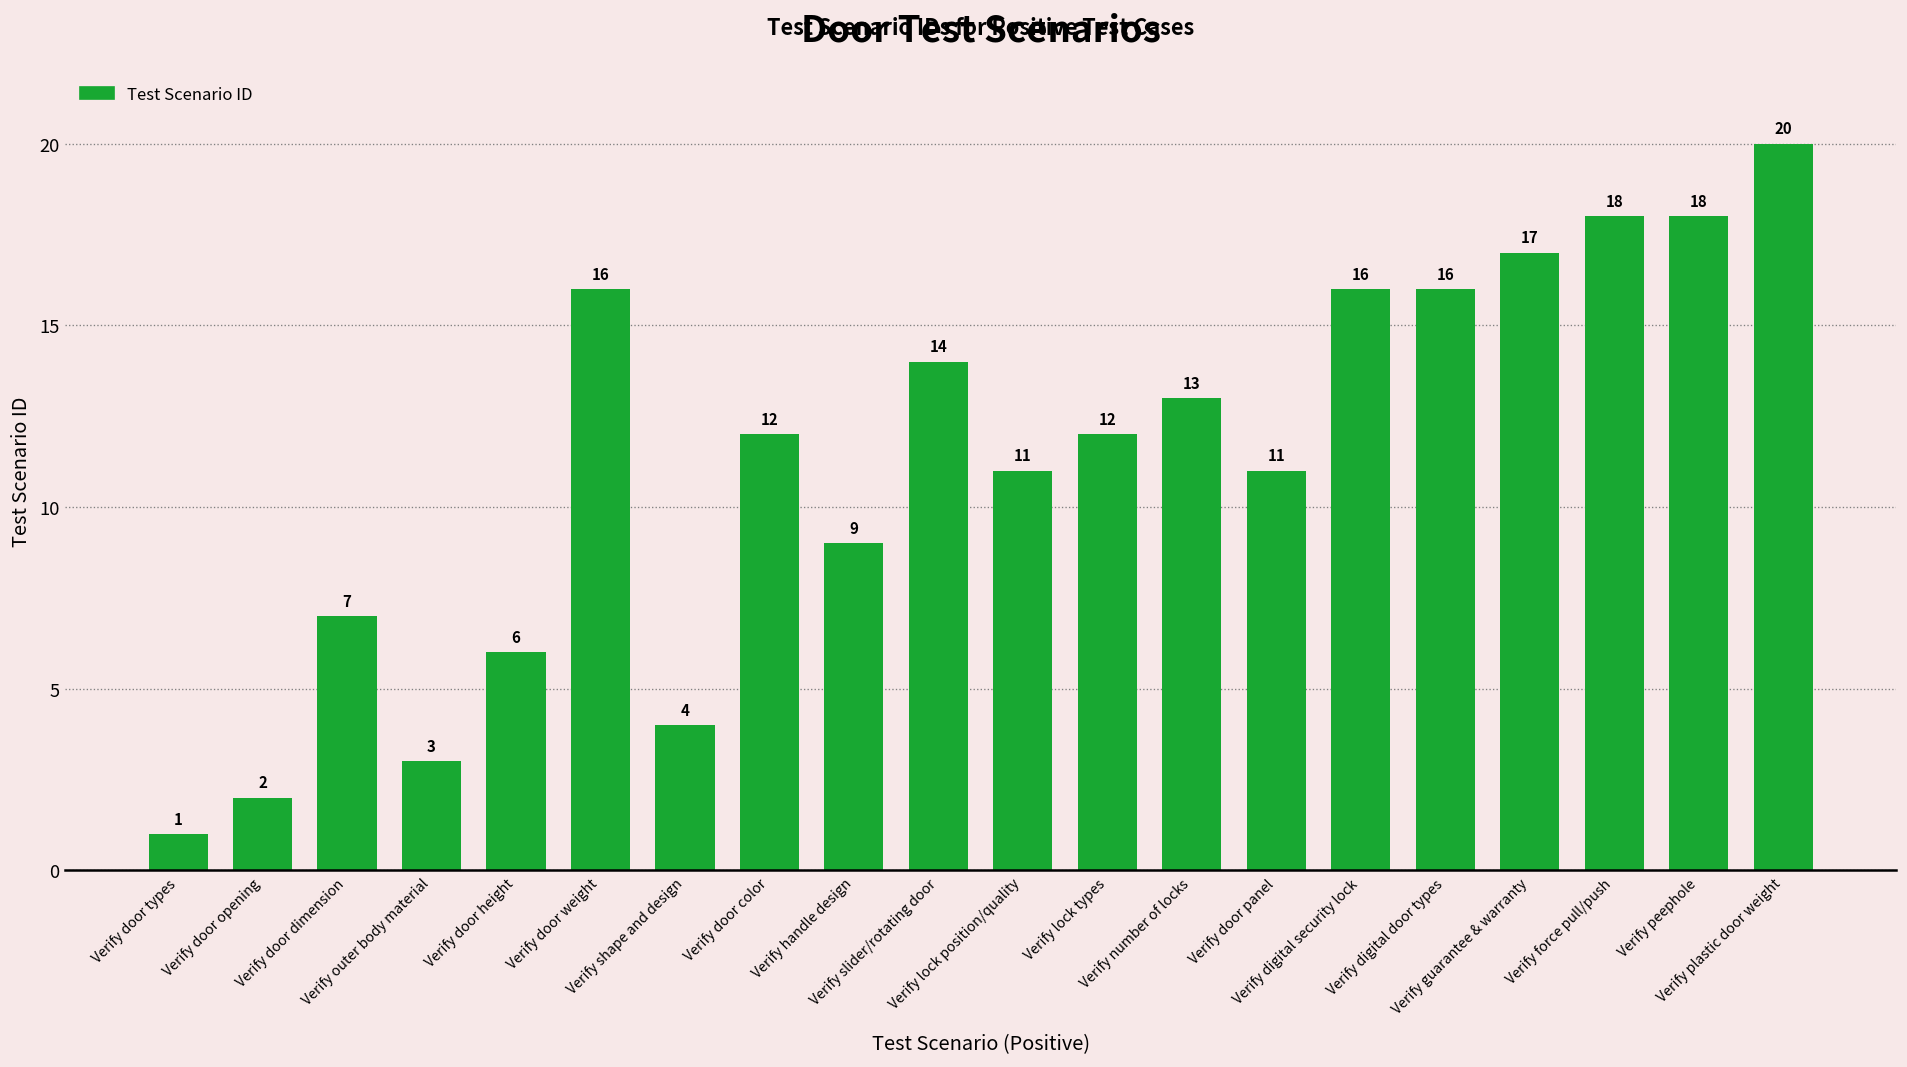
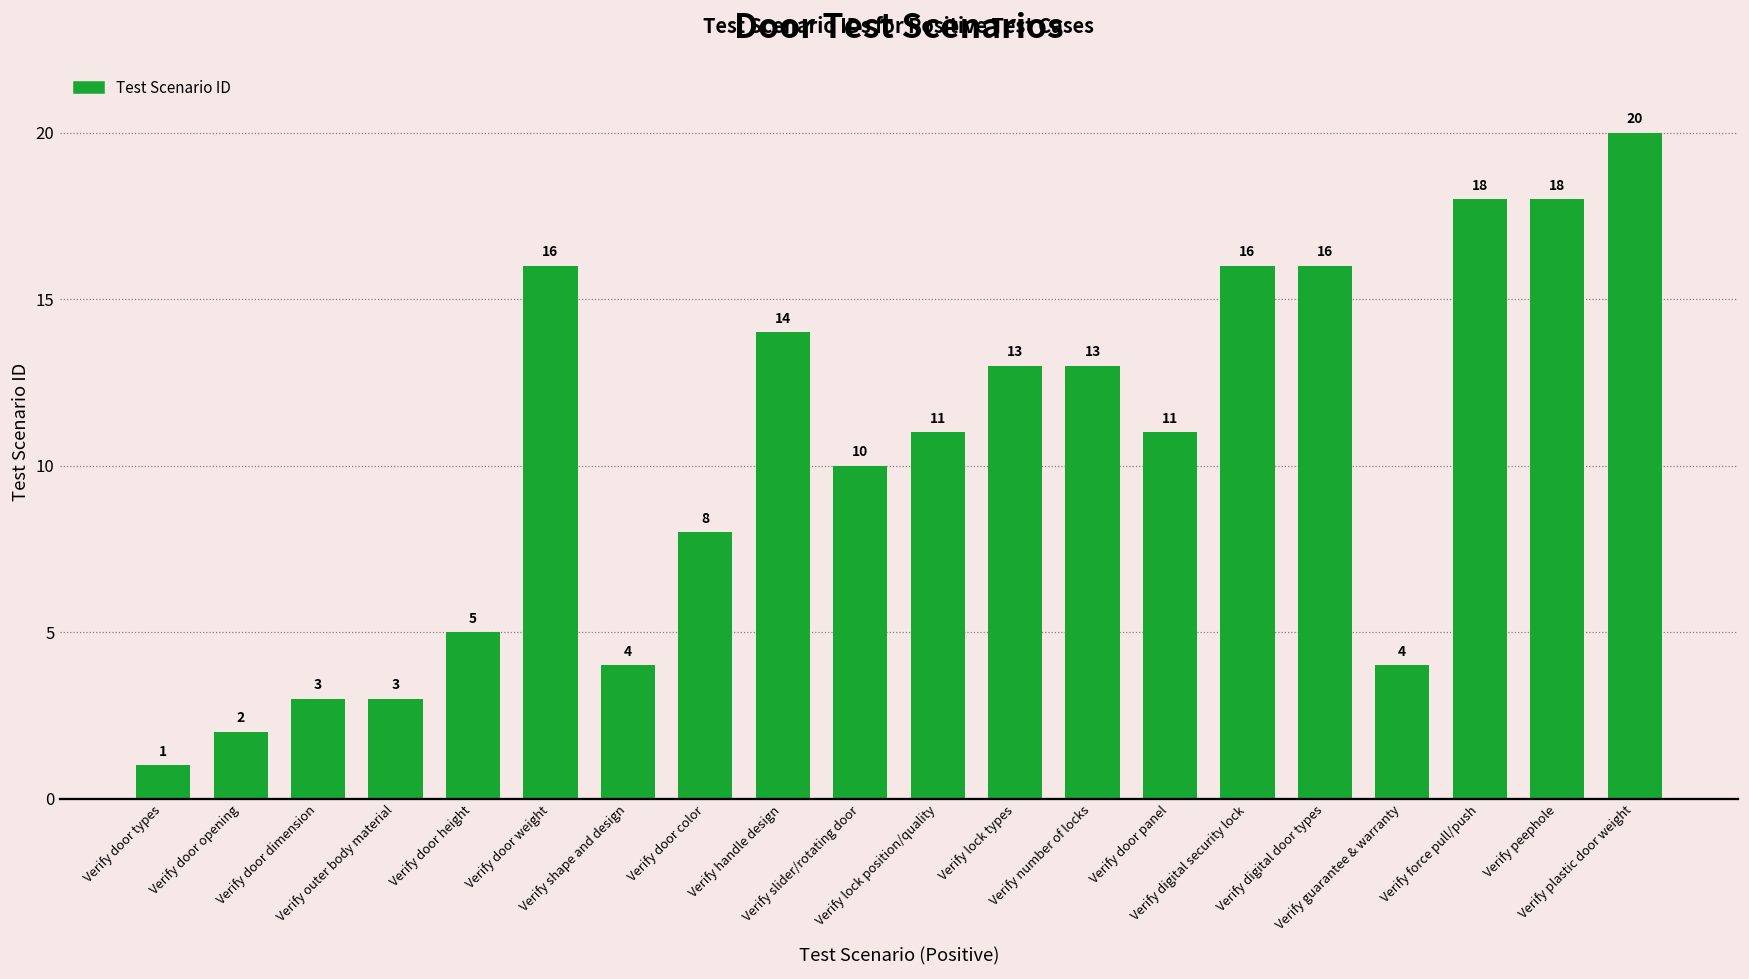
  {
    "Verify door types": 1,
    "Verify door opening": 2,
-   "Verify door dimension": 7,
+   "Verify door dimension": 3,
    "Verify outer body material": 3,
-   "Verify door height": 6,
+   "Verify door height": 5,
    "Verify door weight": 16,
    "Verify shape and design": 4,
-   "Verify door color": 12,
-   "Verify handle design": 9,
-   "Verify slider/rotating door": 14,
+   "Verify door color": 8,
+   "Verify handle design": 14,
+   "Verify slider/rotating door": 10,
    "Verify lock position/quality": 11,
-   "Verify lock types": 12,
+   "Verify lock types": 13,
    "Verify number of locks": 13,
    "Verify door panel": 11,
    "Verify digital security lock": 16,
    "Verify digital door types": 16,
-   "Verify guarantee & warranty": 17,
+   "Verify guarantee & warranty": 4,
    "Verify force pull/push": 18,
    "Verify peephole": 18,
    "Verify plastic door weight": 20
  }
